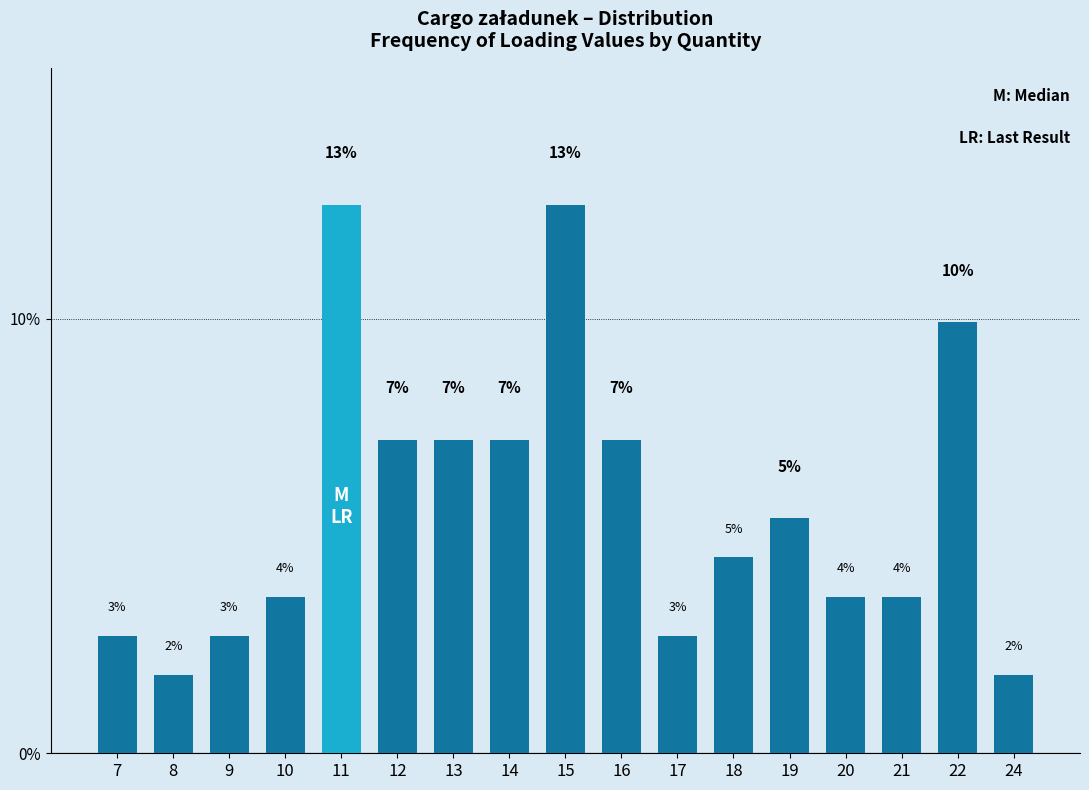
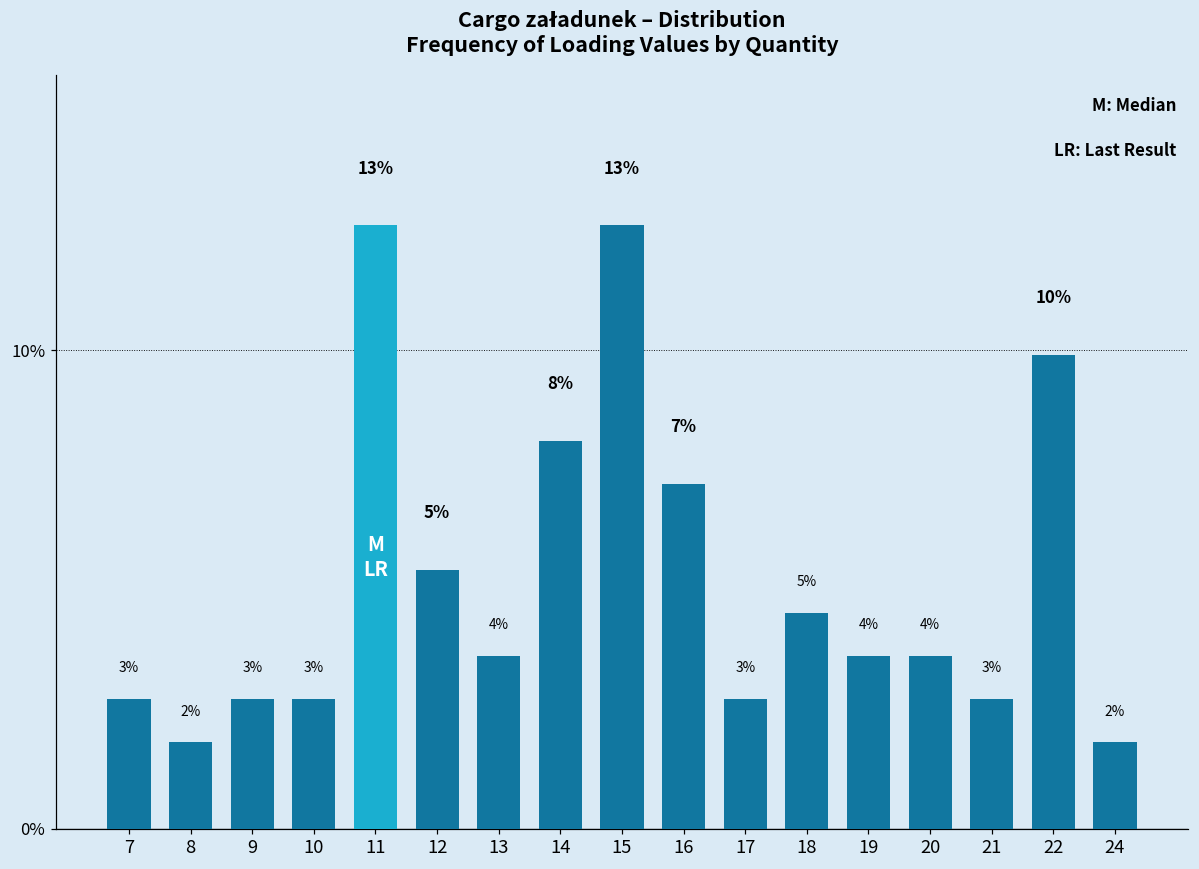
  {
    "7": "3%",
    "8": "2%",
    "9": "3%",
-   "10": "4%",
-   "12": "7%",
-   "13": "7%",
-   "14": "7%",
+   "10": "3%",
+   "12": "5%",
+   "13": "4%",
+   "14": "8%",
    "17": "3%",
    "18": "5%",
-   "19": "5%",
+   "19": "4%",
    "20": "4%",
-   "21": "4%",
+   "21": "3%",
    "24": "2%"
  }
